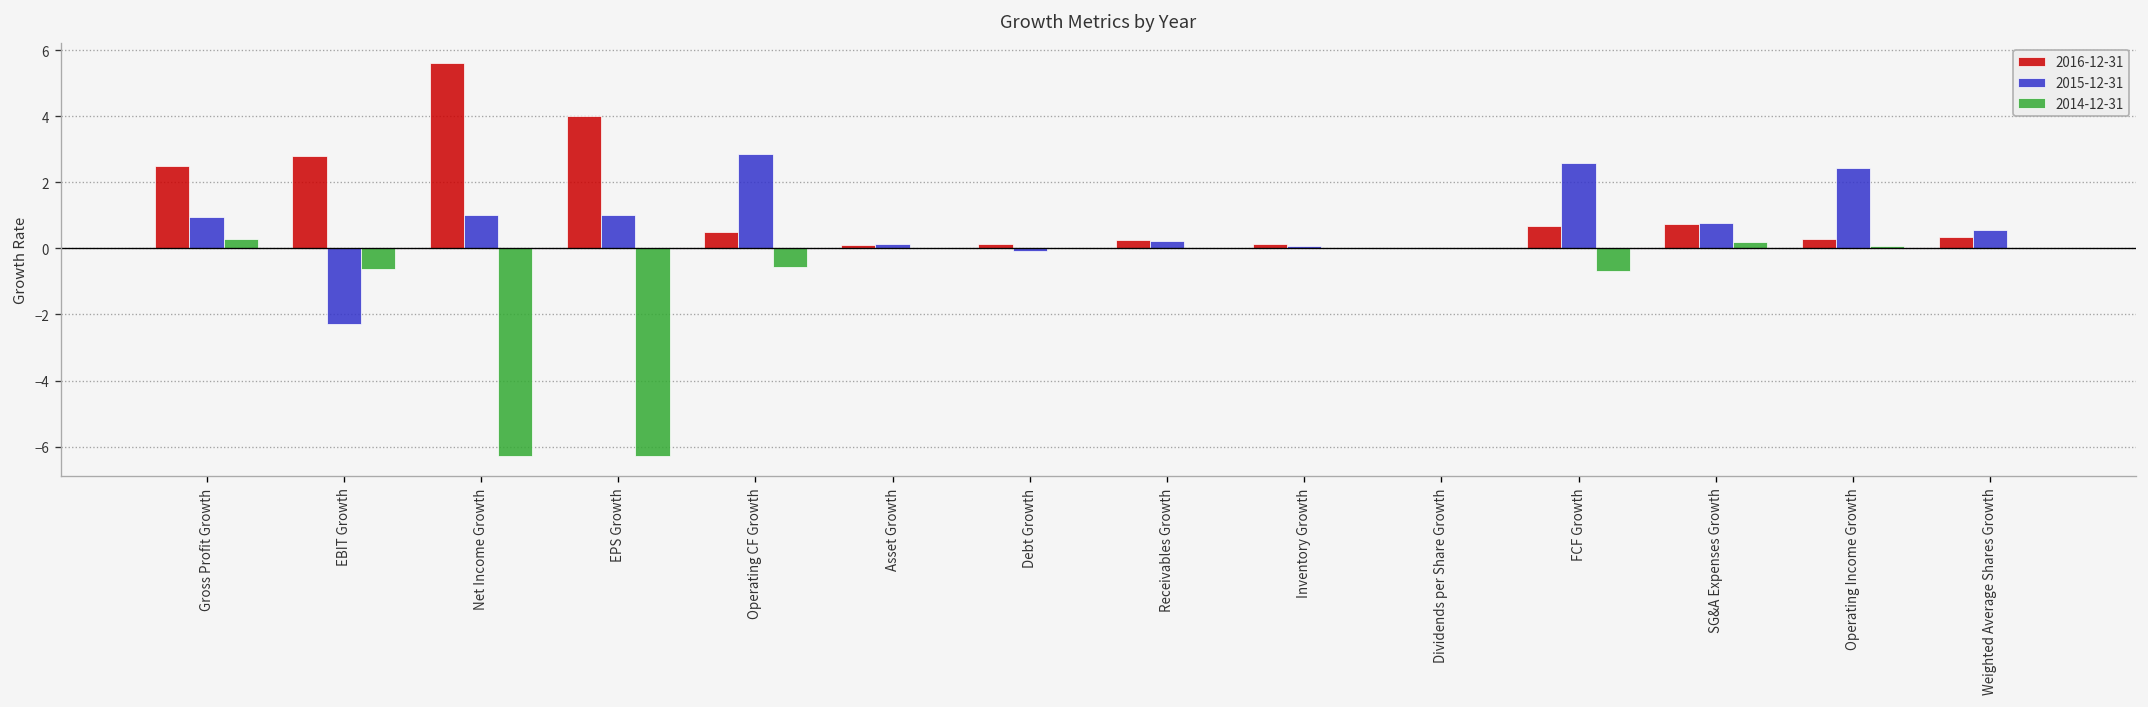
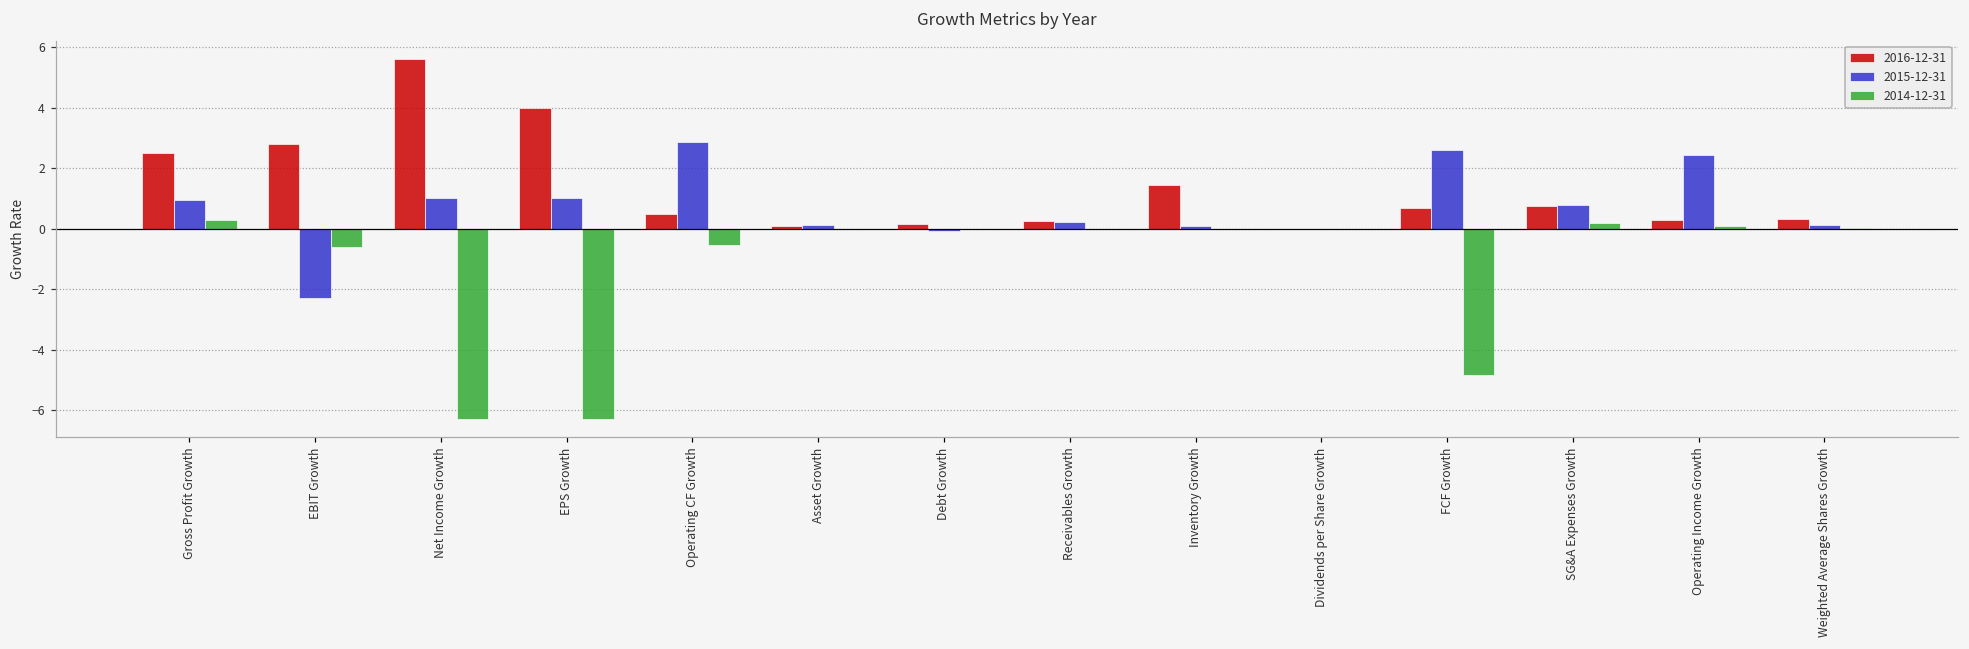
  {
    "2016-12-31": {
      "Gross Profit Growth": 2.5,
      "EBIT Growth": 2.8,
      "Net Income Growth": 5.6,
      "EPS Growth": 4.0,
      "Operating CF Growth": 0.5,
      "Asset Growth": 0.1,
      "Debt Growth": 0.1,
      "Receivables Growth": 0.2,
-     "Inventory Growth": 0.1,
+     "Inventory Growth": 1.5,
      "Dividends per Share Growth": 0.0,
      "FCF Growth": 0.7,
      "SG&A Expenses Growth": 0.7,
      "Operating Income Growth": 0.3,
      "Weighted Average Shares Growth": 0.3
    },
    "2015-12-31": {
      "Gross Profit Growth": 0.9,
      "EBIT Growth": -2.3,
      "Net Income Growth": 1.0,
      "EPS Growth": 1.0,
      "Operating CF Growth": 2.8,
      "Asset Growth": 0.1,
      "Receivables Growth": 0.2,
      "Dividends per Share Growth": 0.0,
      "FCF Growth": 2.6,
      "SG&A Expenses Growth": 0.8,
      "Operating Income Growth": 2.4,
-     "Weighted Average Shares Growth": 0.6
+     "Weighted Average Shares Growth": 0.1
    },
    "2014-12-31": {
      "Gross Profit Growth": 0.3,
      "EBIT Growth": -0.6,
      "Net Income Growth": -6.3,
      "EPS Growth": -6.3,
      "Operating CF Growth": -0.6,
      "Asset Growth": 0.0,
      "Debt Growth": 0.0,
      "Receivables Growth": 0.0,
      "Inventory Growth": 0.0,
      "Dividends per Share Growth": 0.0,
-     "FCF Growth": -0.7,
+     "FCF Growth": -4.8,
      "SG&A Expenses Growth": 0.2
    }
  }
